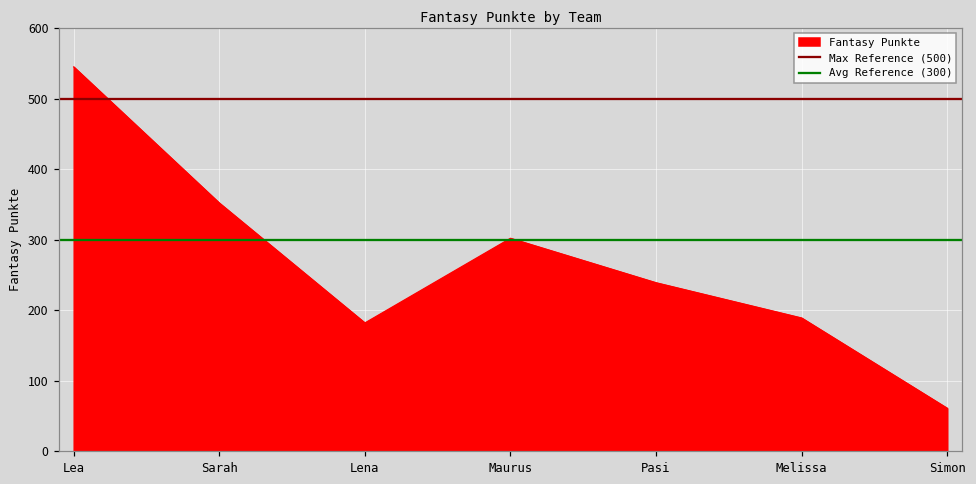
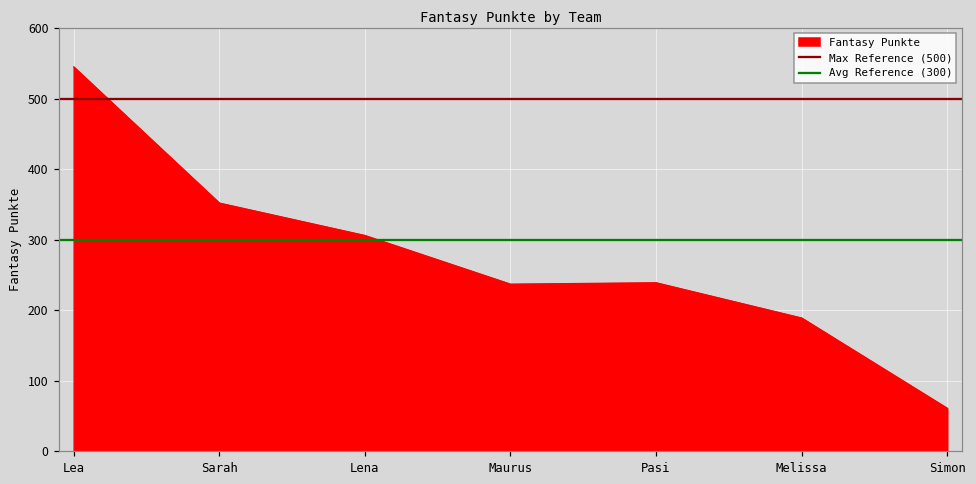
  {
    "Lea": 550,
    "Sarah": 350,
-   "Lena": 180,
-   "Maurus": 300,
+   "Lena": 310,
+   "Maurus": 240,
    "Pasi": 240,
    "Melissa": 190,
    "Simon": 60
  }
